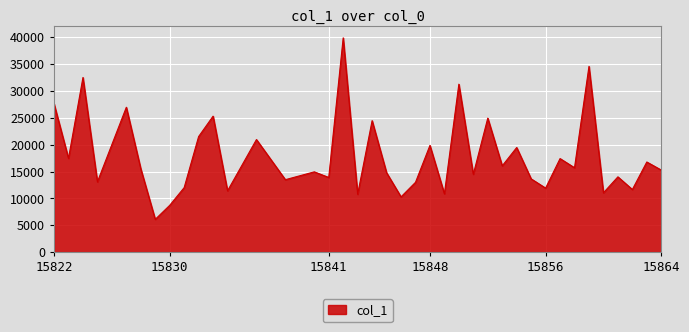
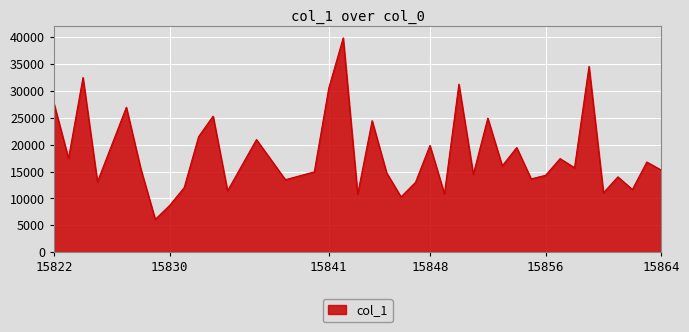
  {
    "15822": 28000,
    "15830": 9000,
-   "15841": 14000,
+   "15841": 31000,
    "15848": 20000,
-   "15856": 12000,
+   "15856": 14000,
    "15864": 15000
  }
